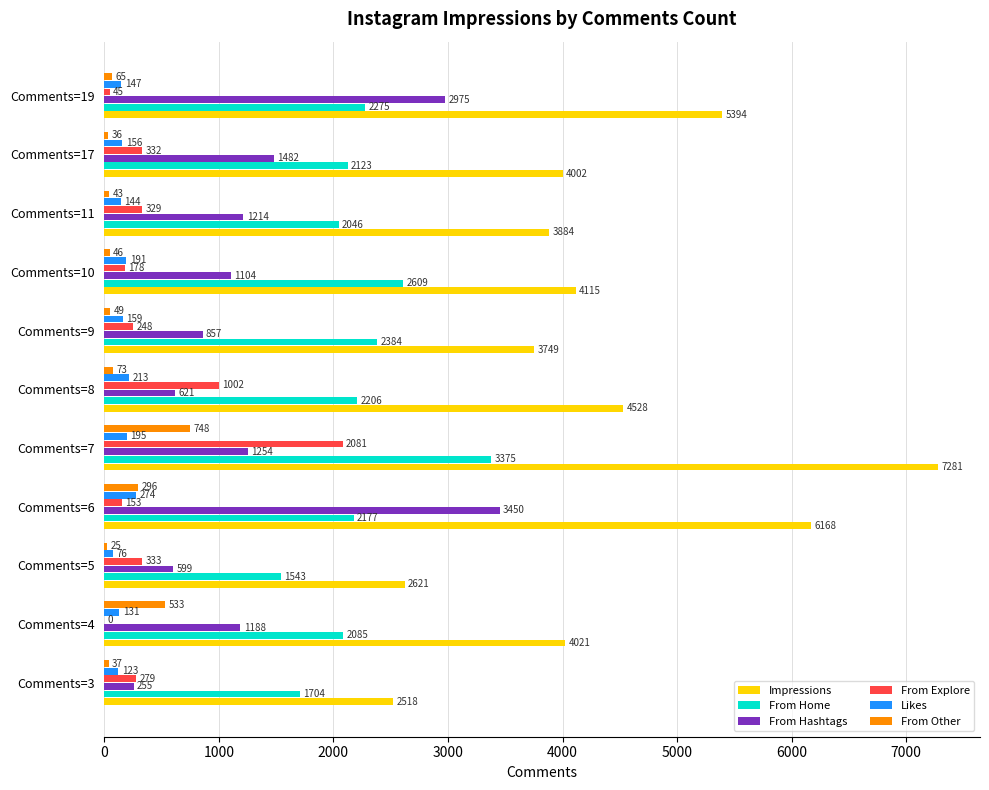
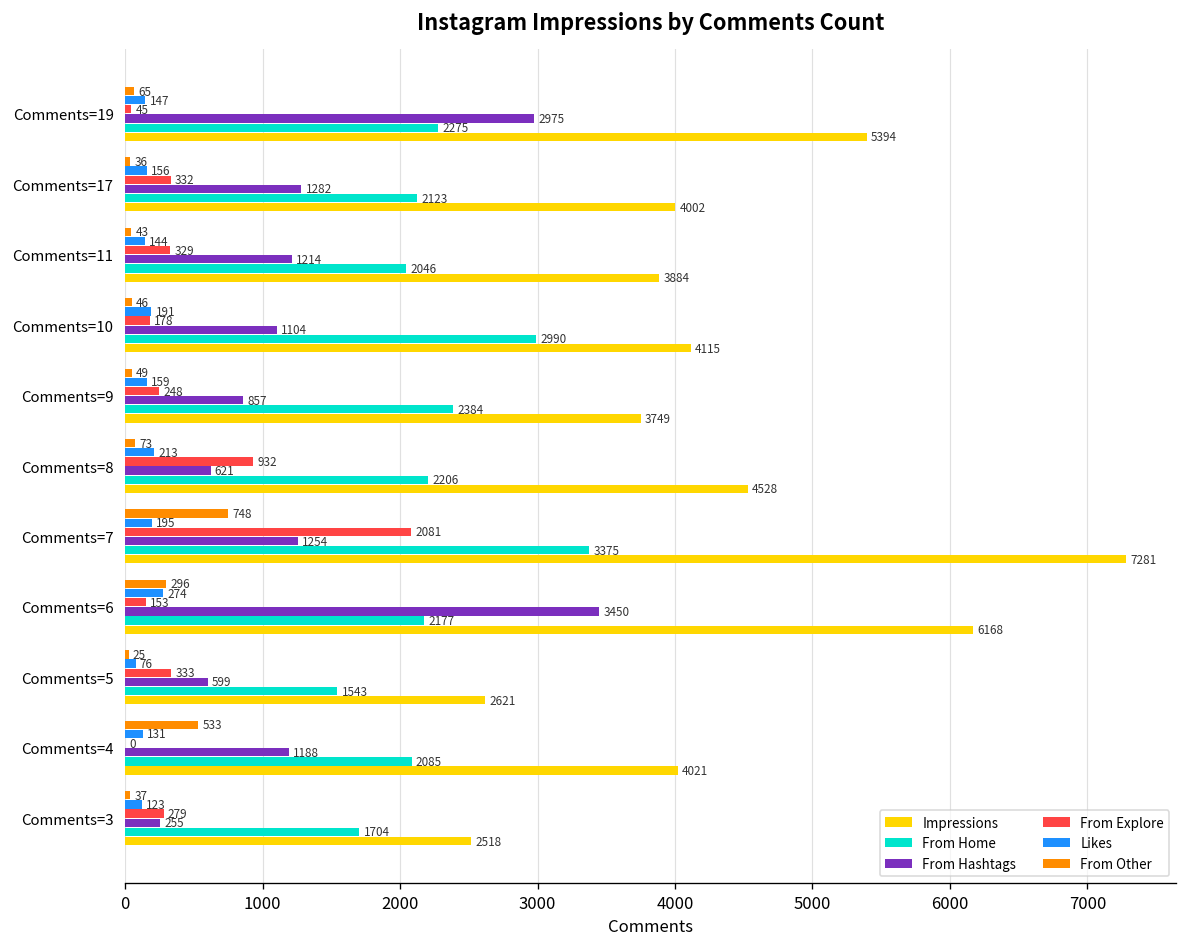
  {
    "Impressions": {
      "Comments=19": 5394,
      "Comments=17": 4002,
      "Comments=11": 3884,
      "Comments=10": 4115,
      "Comments=9": 3749,
      "Comments=8": 4528,
      "Comments=7": 7281,
      "Comments=6": 6168,
      "Comments=5": 2621,
      "Comments=4": 4021,
      "Comments=3": 2518
    },
    "From Home": {
      "Comments=19": 2275,
      "Comments=17": 2123,
      "Comments=11": 2046,
-     "Comments=10": 2609,
+     "Comments=10": 2990,
      "Comments=9": 2384,
      "Comments=8": 2206,
      "Comments=7": 3375,
      "Comments=6": 2177,
      "Comments=5": 1543,
      "Comments=4": 2085,
      "Comments=3": 1704
    },
    "From Hashtags": {
      "Comments=19": 2975,
-     "Comments=17": 1482,
+     "Comments=17": 1282,
      "Comments=11": 1214,
      "Comments=10": 1104,
      "Comments=9": 857,
      "Comments=8": 621,
      "Comments=7": 1254,
      "Comments=6": 3450,
      "Comments=5": 599,
      "Comments=4": 1188
    },
    "From Explore": {
      "Comments=19": 45,
      "Comments=17": 332,
      "Comments=11": 329,
      "Comments=9": 248,
-     "Comments=8": 1002,
+     "Comments=8": 932,
      "Comments=7": 2081,
      "Comments=6": 153,
      "Comments=5": 333,
      "Comments=4": 0
    },
    "Likes": {
      "Comments=19": 147,
      "Comments=17": 156,
      "Comments=11": 144,
      "Comments=9": 159,
      "Comments=8": 213,
      "Comments=7": 195,
      "Comments=5": 76,
      "Comments=4": 131,
      "Comments=3": 123
    },
    "From Other": {
      "Comments=19": 65,
      "Comments=17": 36,
      "Comments=11": 43,
      "Comments=10": 46,
      "Comments=9": 49,
      "Comments=8": 73,
      "Comments=7": 748,
      "Comments=5": 25,
      "Comments=4": 533,
      "Comments=3": 37
    }
  }
